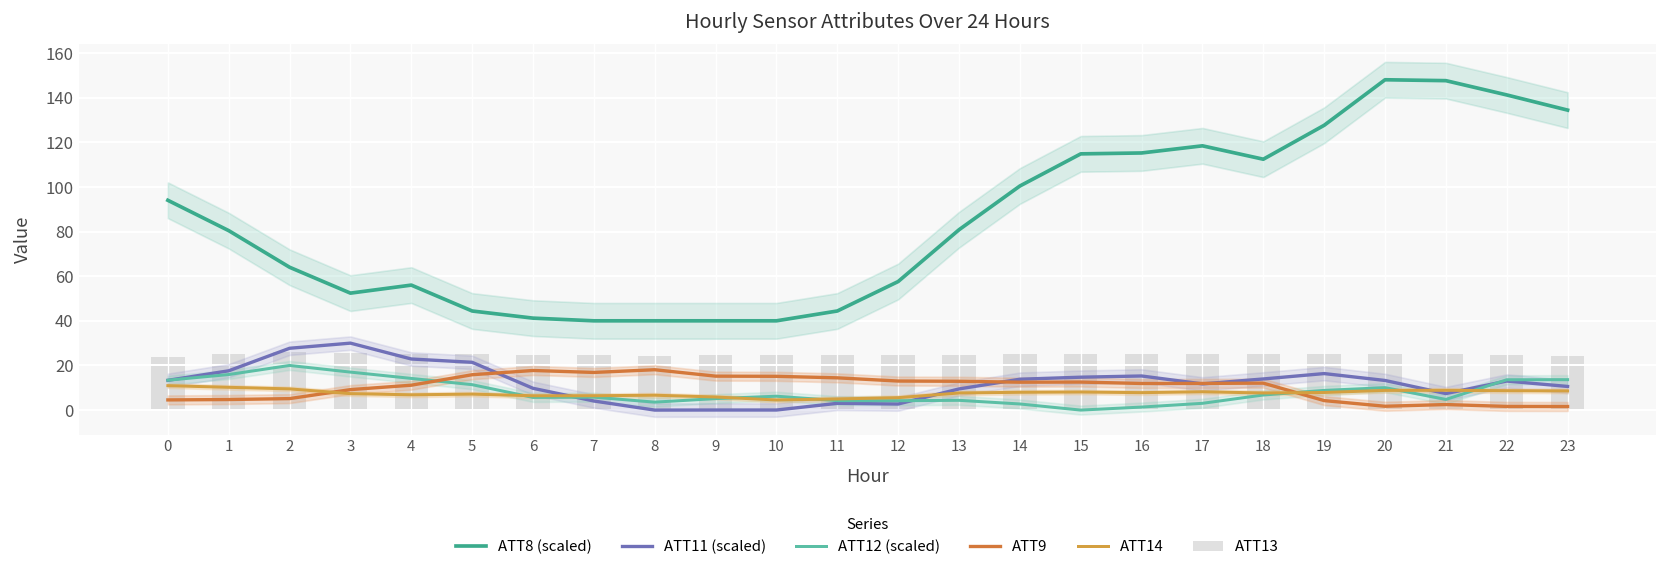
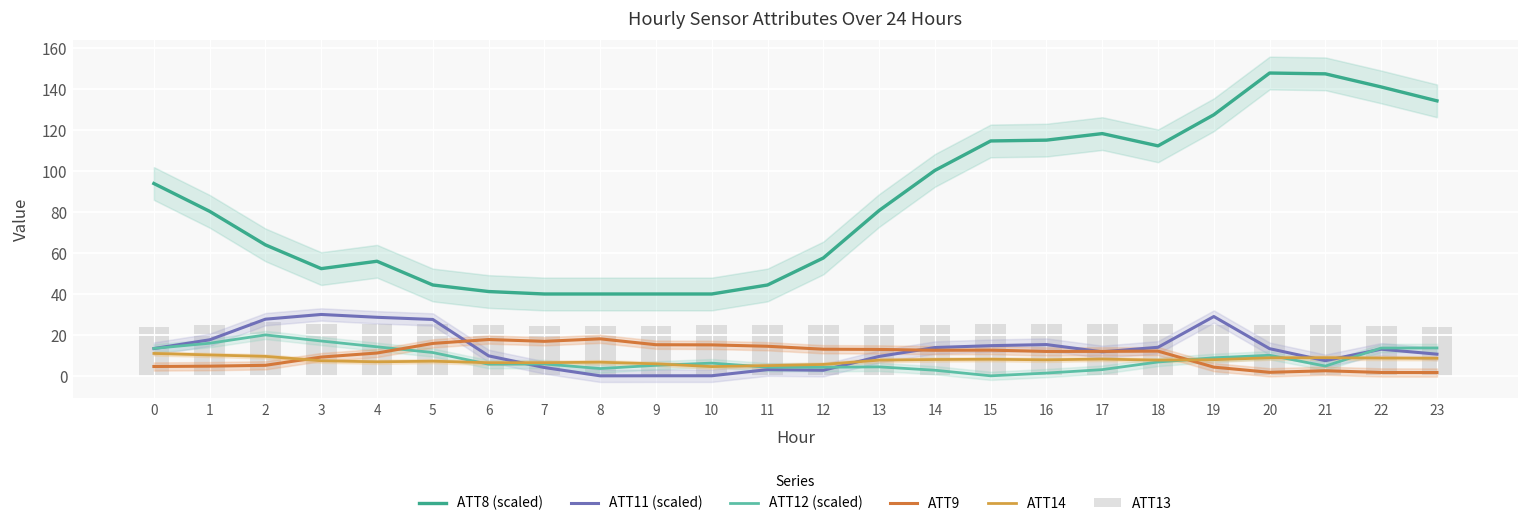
  {
    "ATT11 (scaled)": {
      "2": 28,
      "3": 30,
-     "4": 23,
-     "5": 21,
+     "4": 29,
+     "5": 28,
      "6": 10,
      "7": 4,
      "8": 0,
      "9": 0,
      "10": 0,
      "12": 3,
-     "19": 16
+     "19": 29
    }
  }
